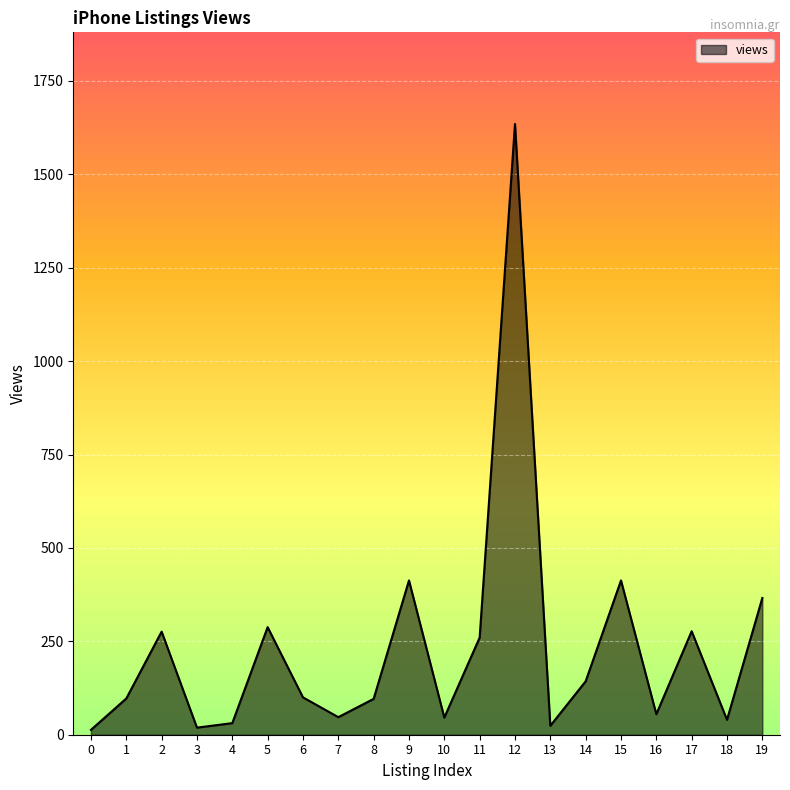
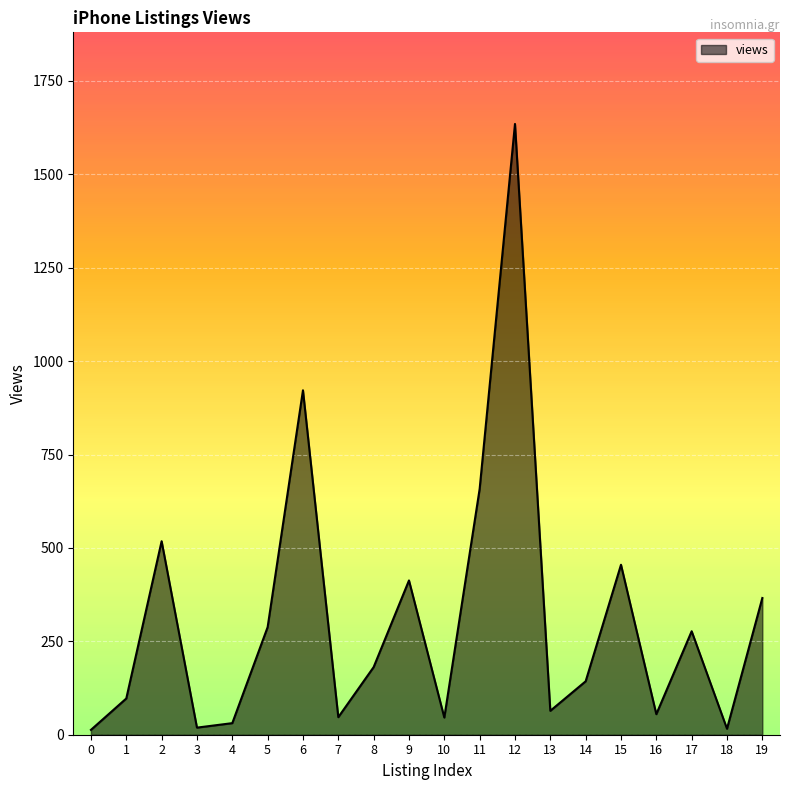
  {
    "0": 10,
    "1": 100,
-   "2": 280,
+   "2": 520,
    "3": 20,
    "4": 30,
    "5": 290,
-   "6": 100,
+   "6": 920,
    "7": 50,
-   "8": 100,
+   "8": 180,
    "9": 410,
    "10": 50,
-   "11": 260,
+   "11": 660,
    "12": 1640,
-   "13": 20,
+   "13": 60,
    "14": 140,
-   "15": 410,
+   "15": 460,
    "16": 60,
    "17": 280,
-   "18": 40,
+   "18": 20,
    "19": 370
  }
